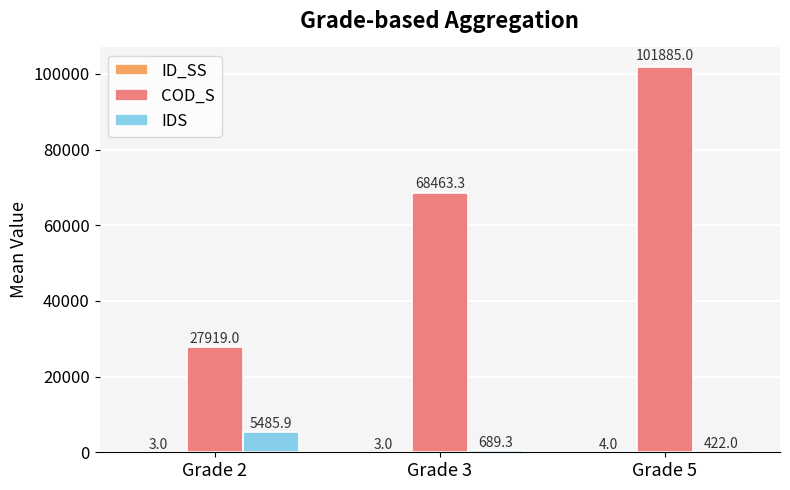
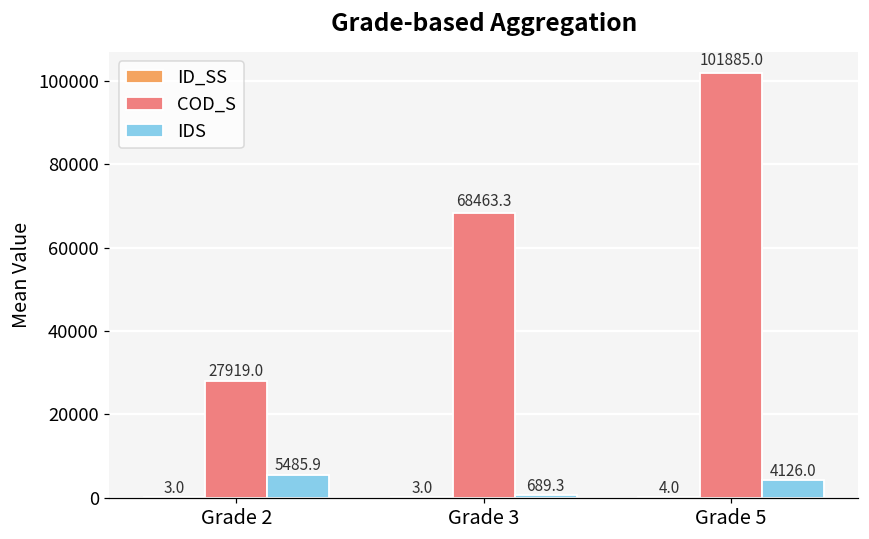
  {
    "IDS": {
      "Grade 2": 5485.9,
      "Grade 3": 689.3,
-     "Grade 5": 422.0
+     "Grade 5": 4126.0
    }
  }
